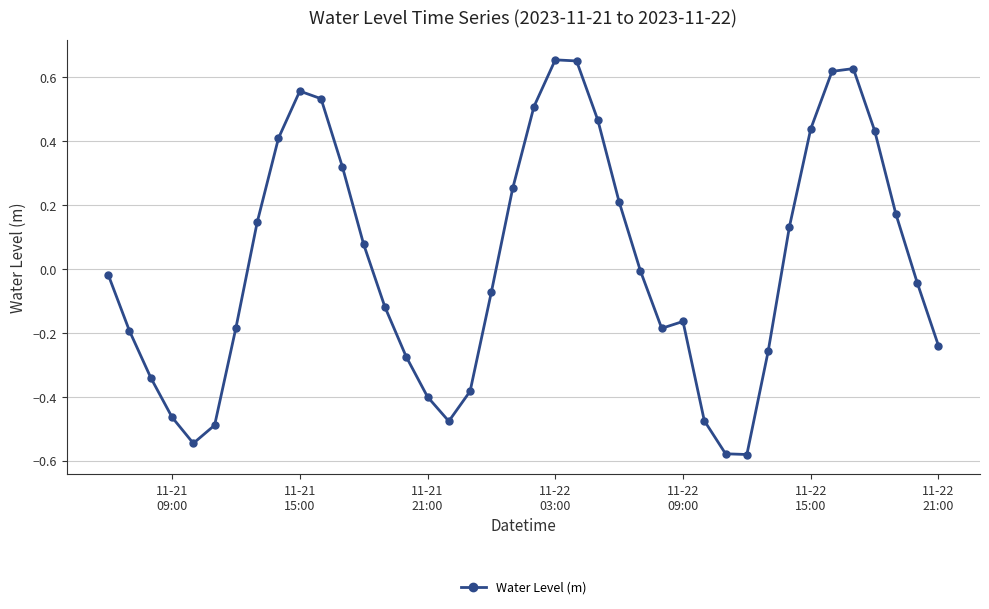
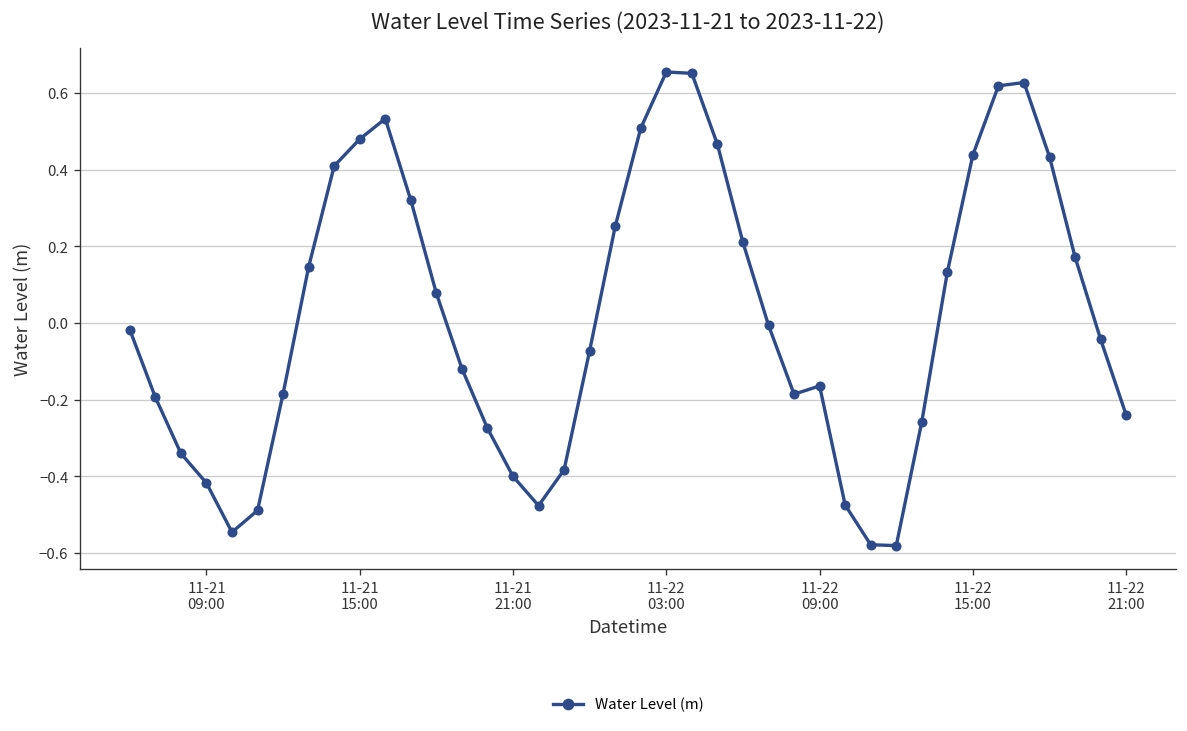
  {
-   "11-21 09:00": -0.46,
-   "11-21 15:00": 0.56,
+   "11-21 09:00": -0.42,
+   "11-21 15:00": 0.48,
    "11-21 21:00": -0.40,
    "11-22 03:00": 0.66,
    "11-22 09:00": -0.16,
    "11-22 15:00": 0.44,
    "11-22 21:00": -0.24
  }
